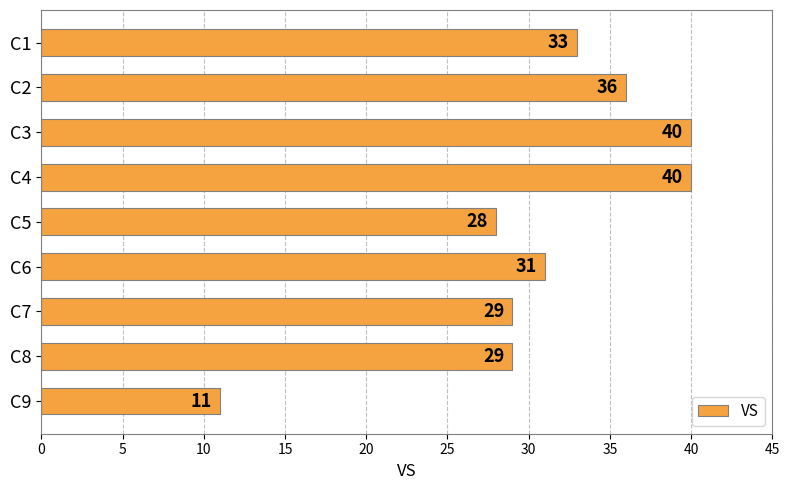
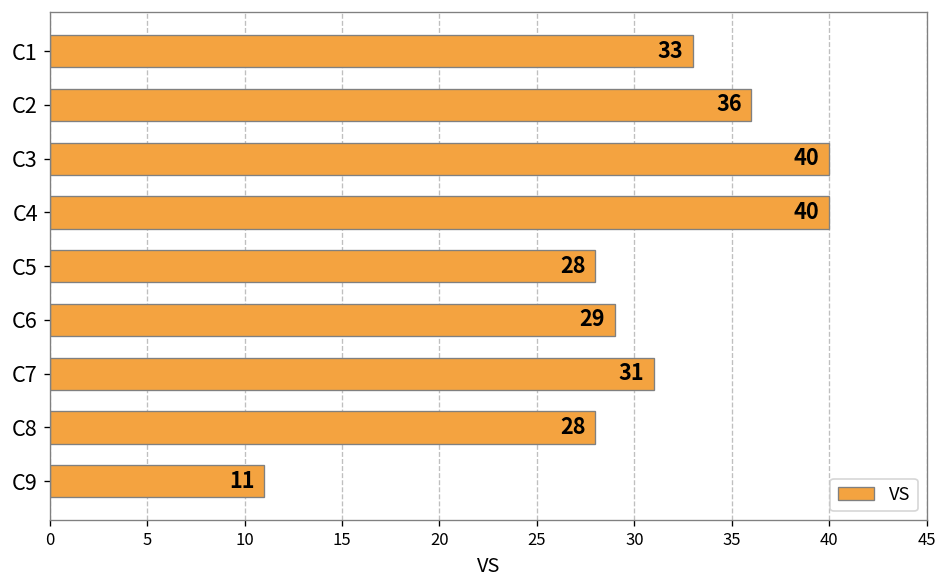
  {
    "C1": 33,
    "C2": 36,
    "C3": 40,
    "C4": 40,
    "C5": 28,
-   "C6": 31,
-   "C7": 29,
-   "C8": 29,
+   "C6": 29,
+   "C7": 31,
+   "C8": 28,
    "C9": 11
  }
